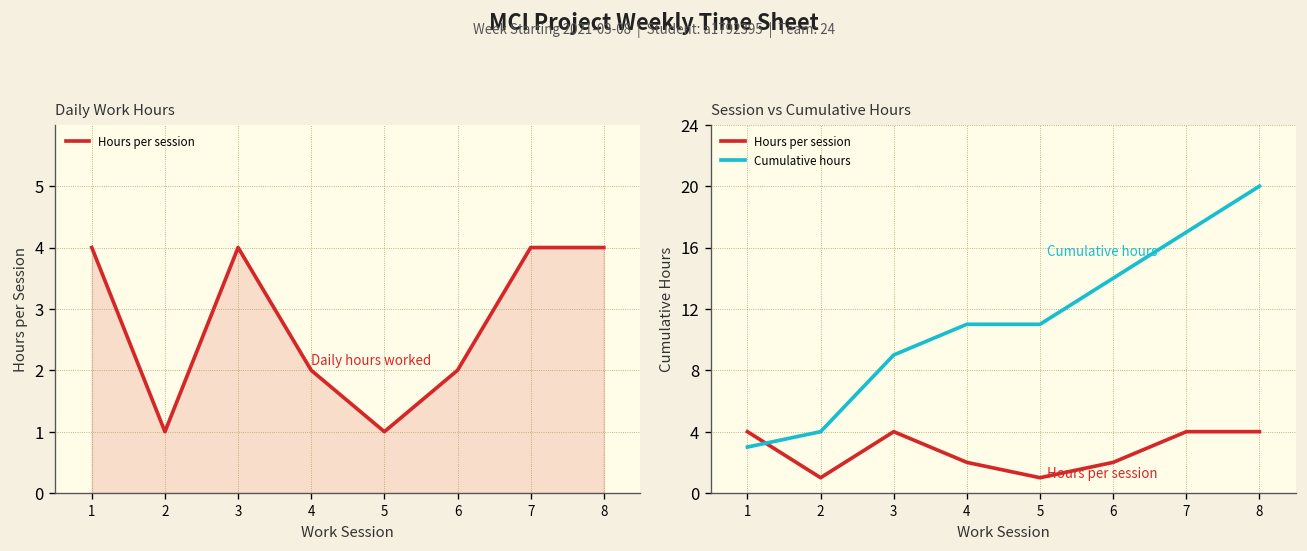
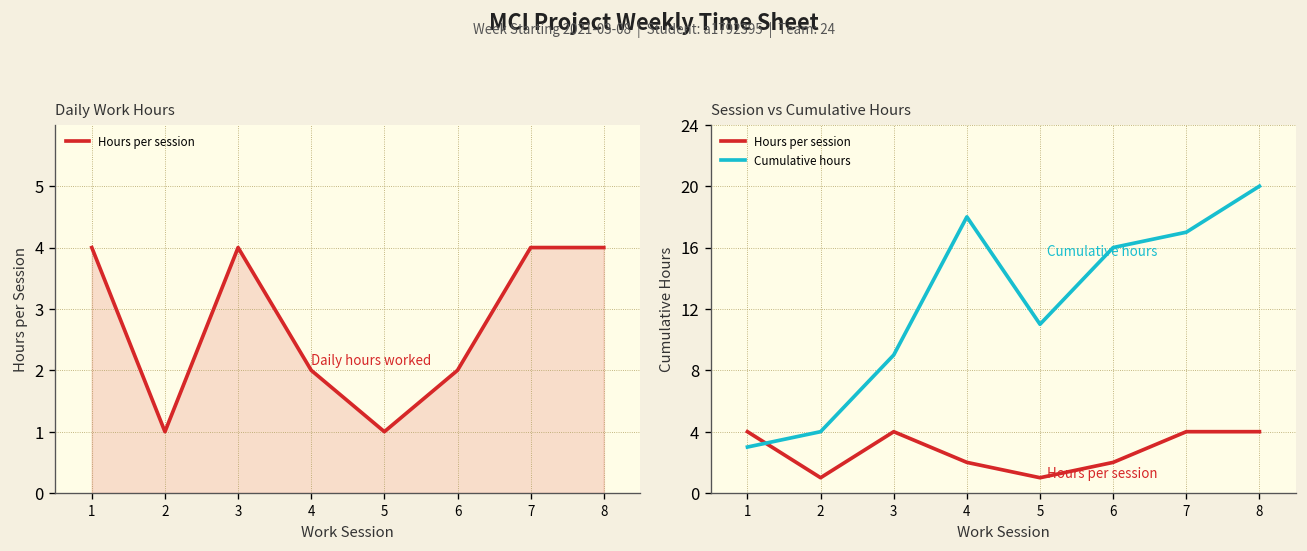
  {
    "Daily Work Hours": {
      "1": 4.0,
      "2": 1.0,
      "3": 4.0,
      "4": 2.0,
      "5": 1.0,
      "6": 2.0,
      "7": 4.0,
      "8": 4.0
    },
    "Session vs Cumulative Hours": {
      "Hours per session": {
        "1": 4,
        "2": 1,
        "3": 4,
        "4": 2,
        "5": 1,
        "6": 2,
        "7": 4,
        "8": 4
      },
      "Cumulative hours": {
        "1": 3,
        "2": 4,
        "3": 9,
-       "4": 11,
+       "4": 18,
        "5": 11,
-       "6": 14,
+       "6": 16,
        "7": 17,
        "8": 20
      }
    }
  }
